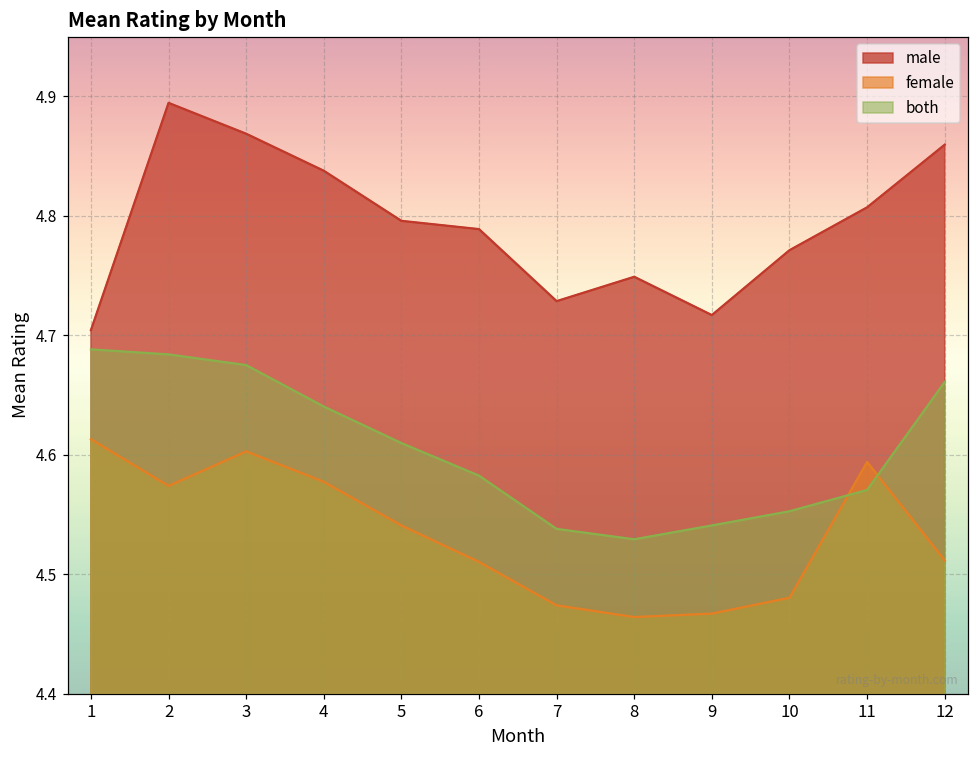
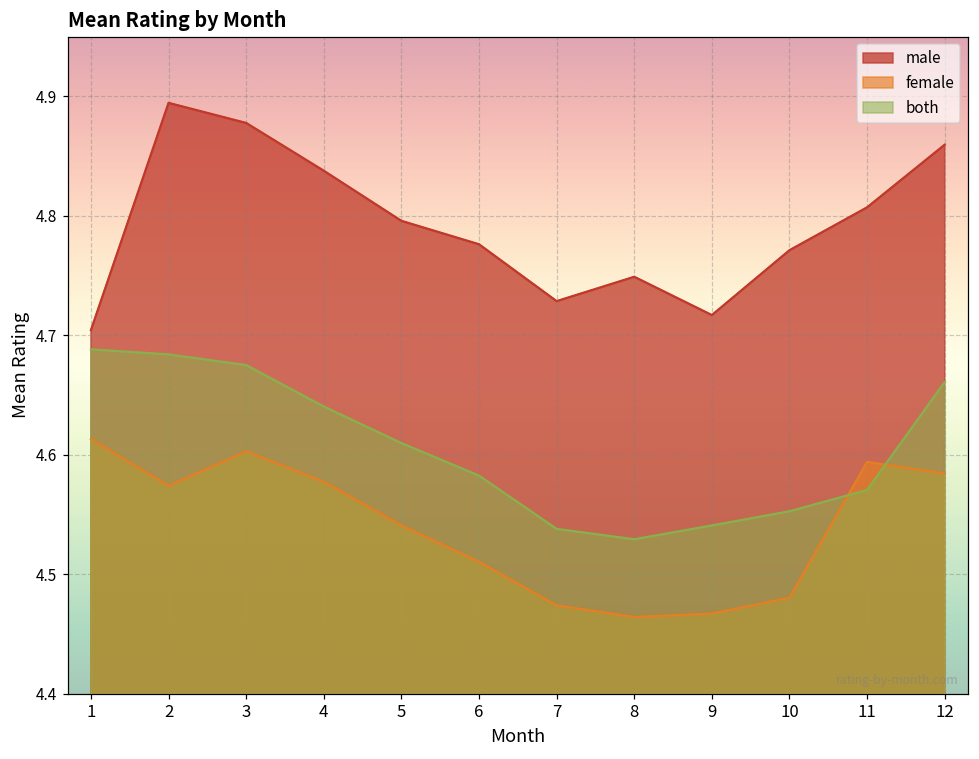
  {
    "male": {
      "1": 4.704,
      "2": 4.895,
-     "3": 4.869,
+     "3": 4.878,
      "4": 4.838,
      "5": 4.796,
-     "6": 4.789,
+     "6": 4.776,
      "7": 4.729,
      "8": 4.749,
      "9": 4.717,
      "10": 4.771,
      "11": 4.807,
      "12": 4.860
    },
    "female": {
      "1": 4.613,
      "2": 4.574,
      "3": 4.603,
      "4": 4.577,
      "5": 4.541,
      "6": 4.510,
      "7": 4.474,
      "8": 4.464,
      "9": 4.467,
      "10": 4.480,
      "11": 4.594,
-     "12": 4.512
+     "12": 4.584
    },
    "both": {
      "1": 4.688,
      "2": 4.684,
      "3": 4.675,
      "4": 4.640,
      "5": 4.610,
      "6": 4.583,
      "7": 4.538,
      "8": 4.529,
      "9": 4.541,
      "10": 4.553,
      "11": 4.571,
      "12": 4.661
    }
  }
